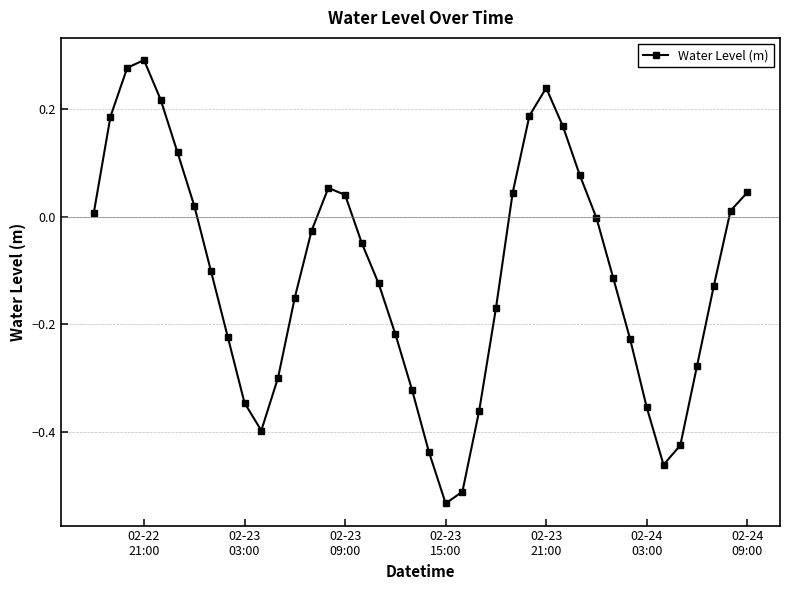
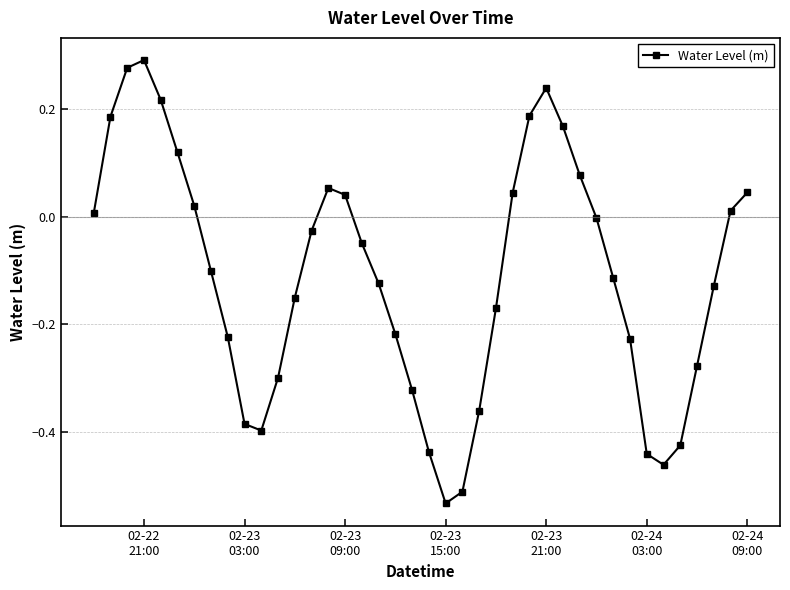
  {
    "02-22 21:00": 0.29,
-   "02-23 03:00": -0.35,
+   "02-23 03:00": -0.38,
    "02-23 09:00": 0.04,
    "02-23 15:00": -0.53,
    "02-23 21:00": 0.24,
-   "02-24 03:00": -0.35,
+   "02-24 03:00": -0.44,
    "02-24 09:00": 0.05
  }
